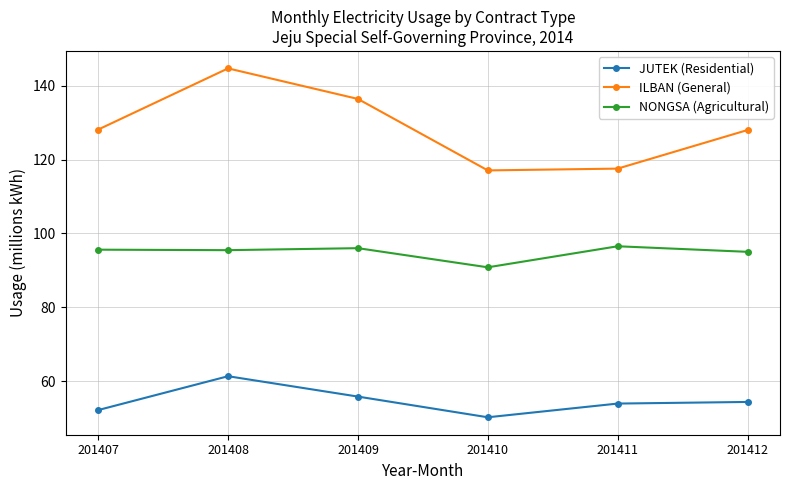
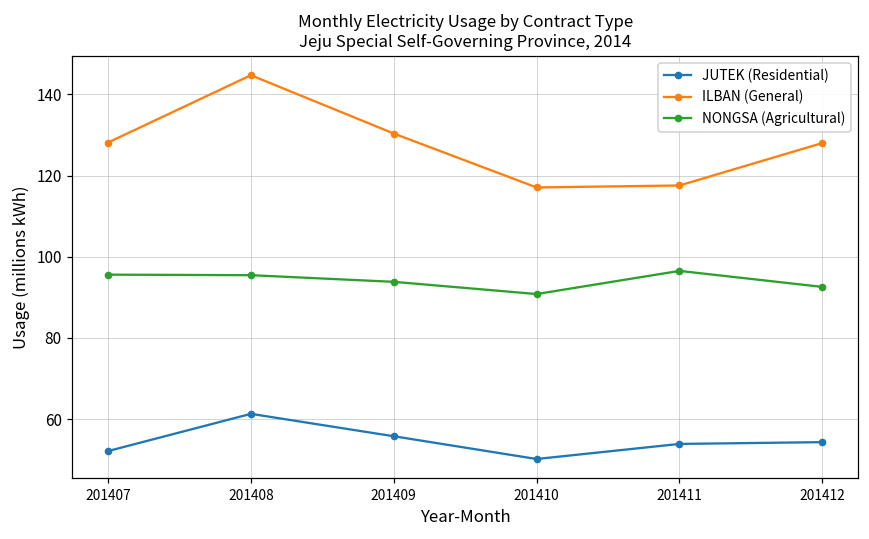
  {
    "JUTEK (Residential)": {
      "201407": 52,
      "201408": 61,
      "201409": 56,
      "201410": 50,
      "201411": 54,
      "201412": 54
    },
    "ILBAN (General)": {
      "201407": 128,
      "201408": 145,
-     "201409": 136,
+     "201409": 130,
      "201410": 117,
      "201411": 118,
      "201412": 128
    },
    "NONGSA (Agricultural)": {
      "201407": 96,
      "201408": 95,
-     "201409": 96,
+     "201409": 94,
      "201410": 91,
      "201411": 97,
-     "201412": 95
+     "201412": 93
    }
  }
